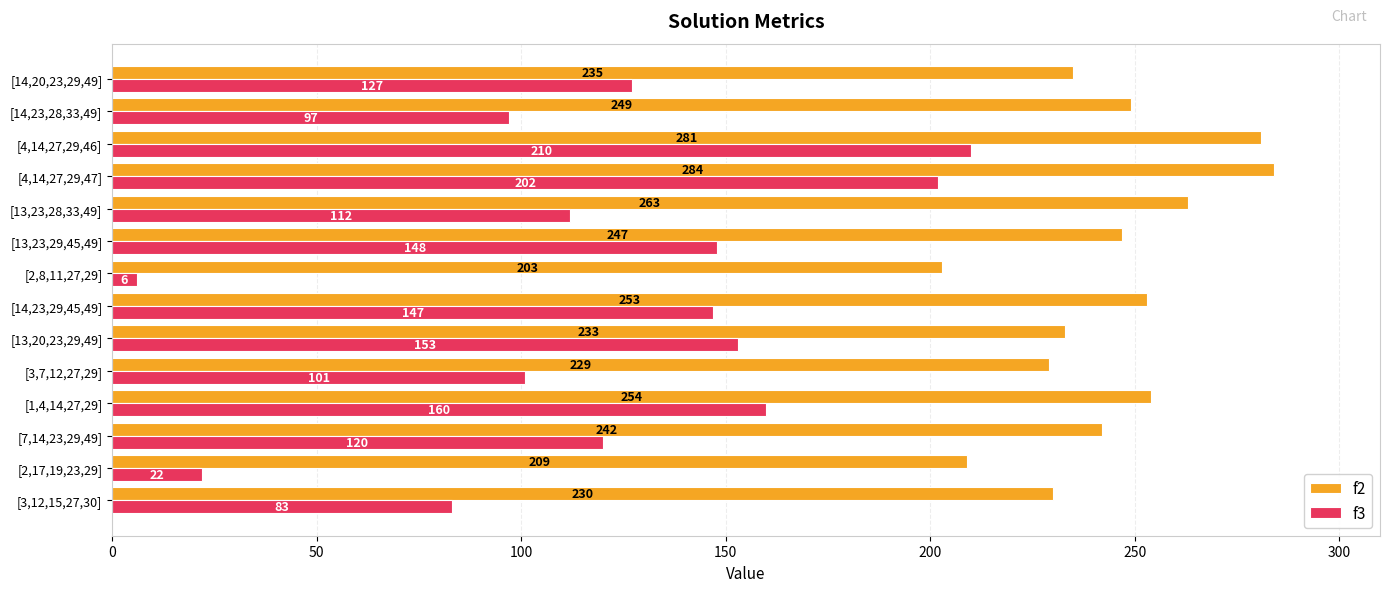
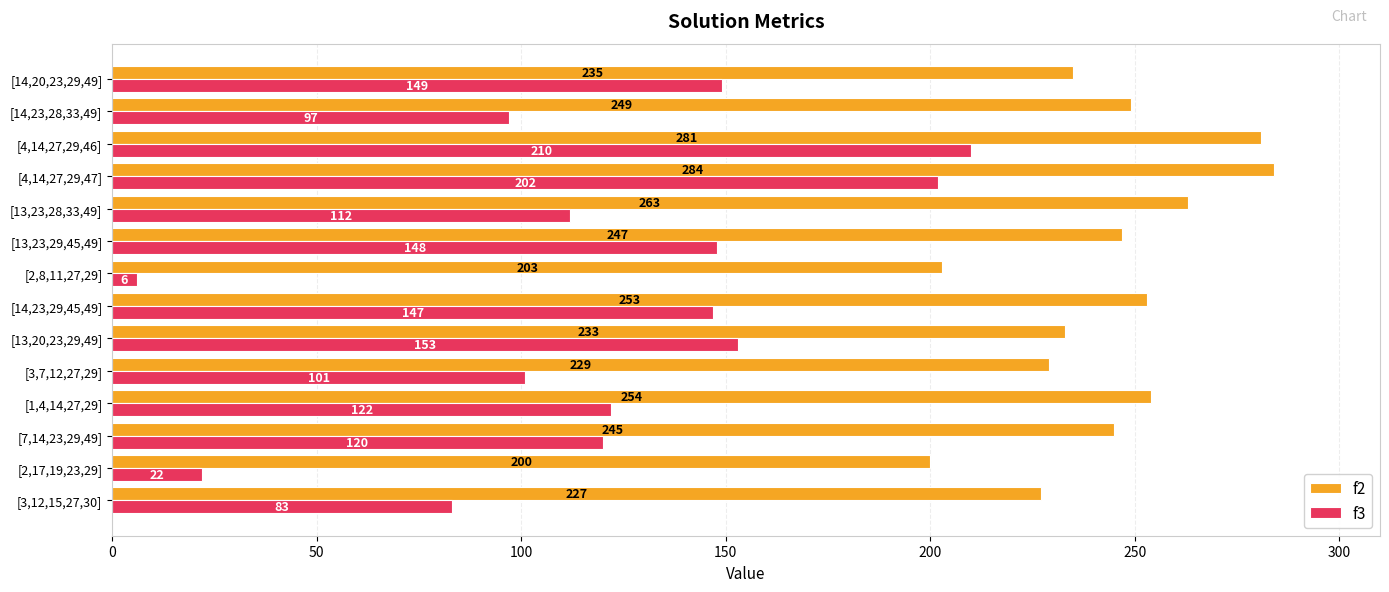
  {
    "f2": {
      "[14,20,23,29,49]": 235,
      "[14,23,28,33,49]": 249,
      "[4,14,27,29,46]": 281,
      "[4,14,27,29,47]": 284,
      "[13,23,28,33,49]": 263,
      "[13,23,29,45,49]": 247,
      "[2,8,11,27,29]": 203,
      "[14,23,29,45,49]": 253,
      "[13,20,23,29,49]": 233,
      "[3,7,12,27,29]": 229,
      "[1,4,14,27,29]": 254,
-     "[7,14,23,29,49]": 242,
-     "[2,17,19,23,29]": 209,
-     "[3,12,15,27,30]": 230
+     "[7,14,23,29,49]": 245,
+     "[2,17,19,23,29]": 200,
+     "[3,12,15,27,30]": 227
    },
    "f3": {
-     "[14,20,23,29,49]": 127,
+     "[14,20,23,29,49]": 149,
      "[14,23,28,33,49]": 97,
      "[4,14,27,29,46]": 210,
      "[4,14,27,29,47]": 202,
      "[13,23,28,33,49]": 112,
      "[13,23,29,45,49]": 148,
      "[2,8,11,27,29]": 6,
      "[14,23,29,45,49]": 147,
      "[13,20,23,29,49]": 153,
      "[3,7,12,27,29]": 101,
-     "[1,4,14,27,29]": 160,
+     "[1,4,14,27,29]": 122,
      "[7,14,23,29,49]": 120,
      "[2,17,19,23,29]": 22,
      "[3,12,15,27,30]": 83
    }
  }
